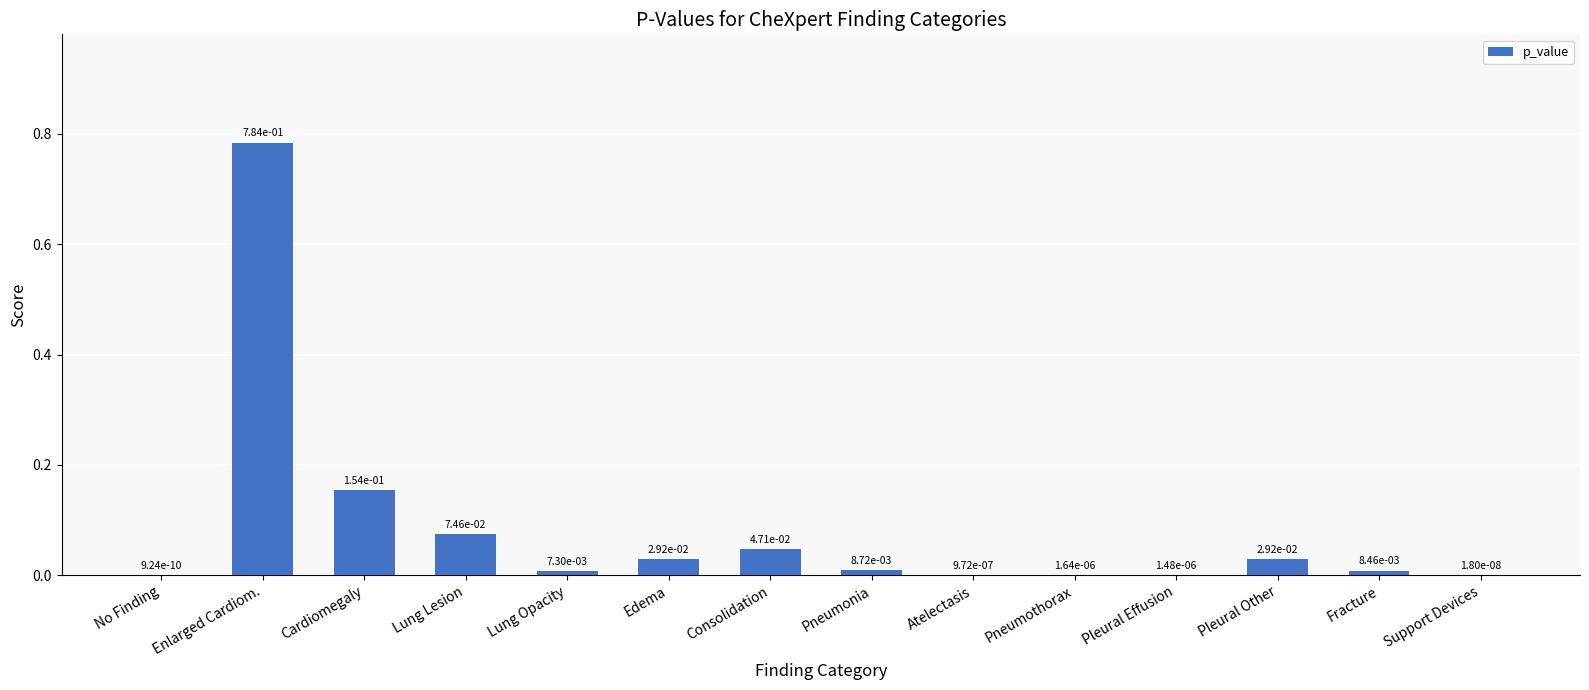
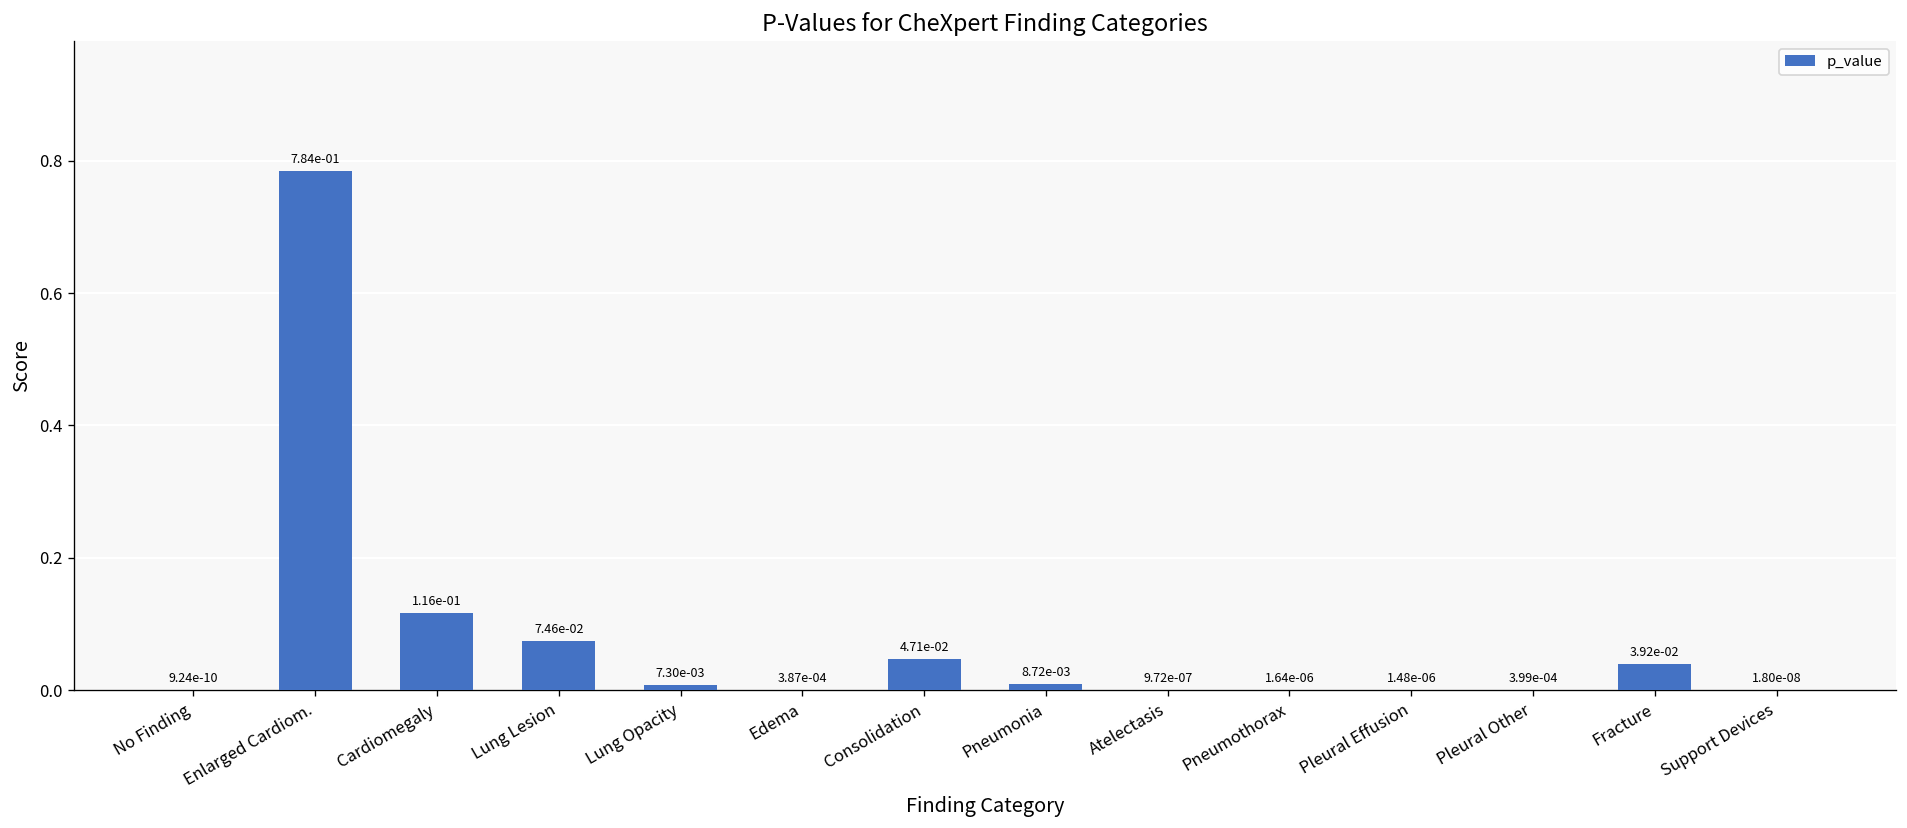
  {
    "No Finding": "9.24e-10",
    "Enlarged Cardiom.": "7.84e-01",
-   "Cardiomegaly": "1.54e-01",
+   "Cardiomegaly": "1.16e-01",
    "Lung Lesion": "7.46e-02",
    "Lung Opacity": "7.30e-03",
-   "Edema": "2.92e-02",
+   "Edema": "3.87e-04",
    "Consolidation": "4.71e-02",
    "Pneumonia": "8.72e-03",
    "Atelectasis": "9.72e-07",
    "Pneumothorax": "1.64e-06",
    "Pleural Effusion": "1.48e-06",
-   "Pleural Other": "2.92e-02",
-   "Fracture": "8.46e-03",
+   "Pleural Other": "3.99e-04",
+   "Fracture": "3.92e-02",
    "Support Devices": "1.80e-08"
  }
